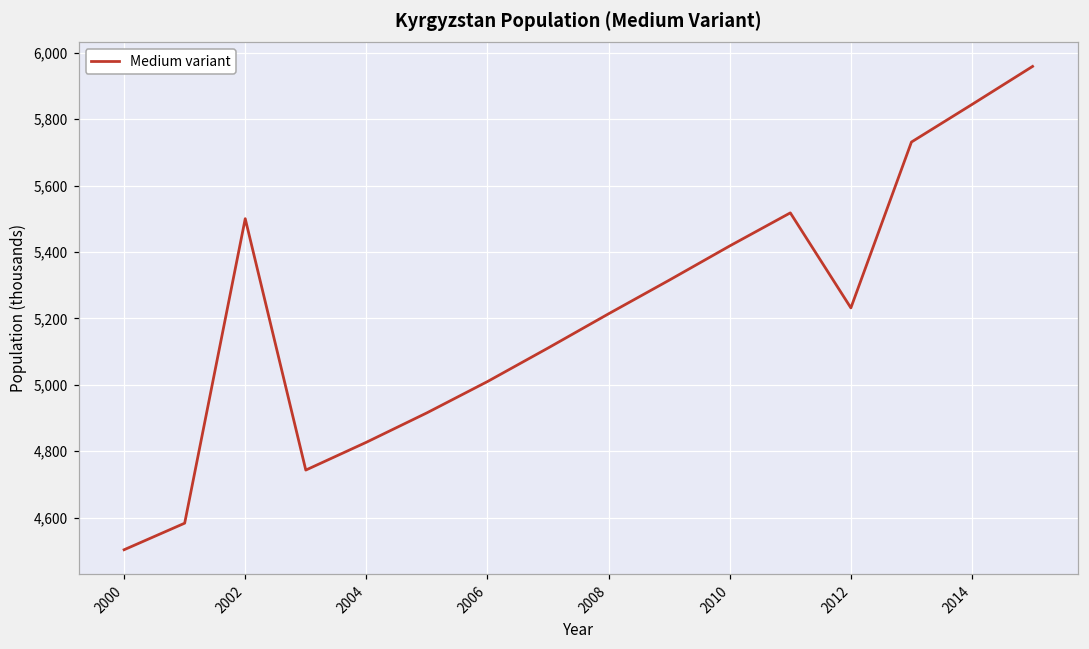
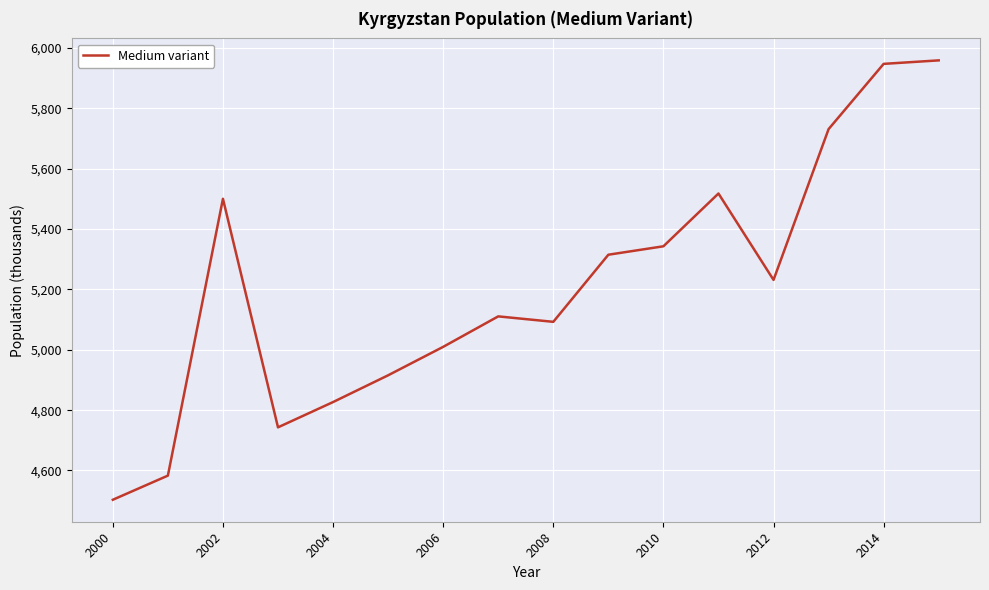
  {
    "2000": "4,500",
    "2002": "5,500",
    "2004": "4,830",
    "2006": "5,010",
-   "2008": "5,210",
-   "2010": "5,420",
+   "2008": "5,090",
+   "2010": "5,340",
    "2012": "5,230",
-   "2014": "5,840"
+   "2014": "5,950"
  }
